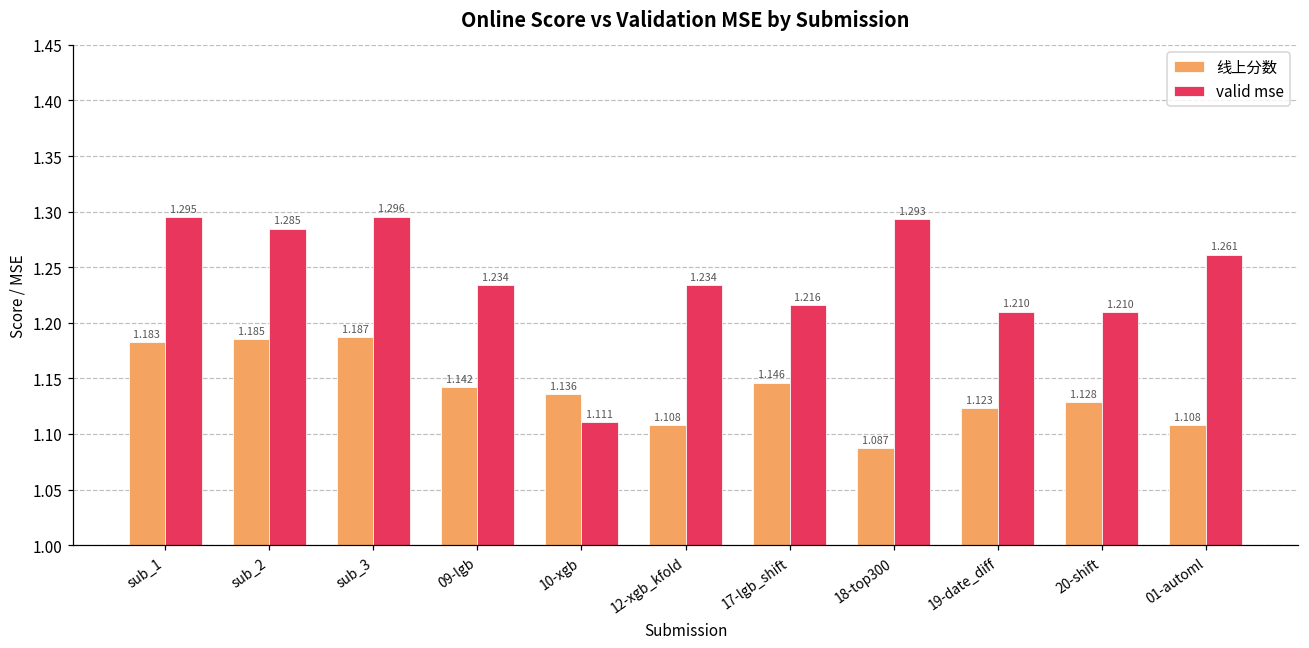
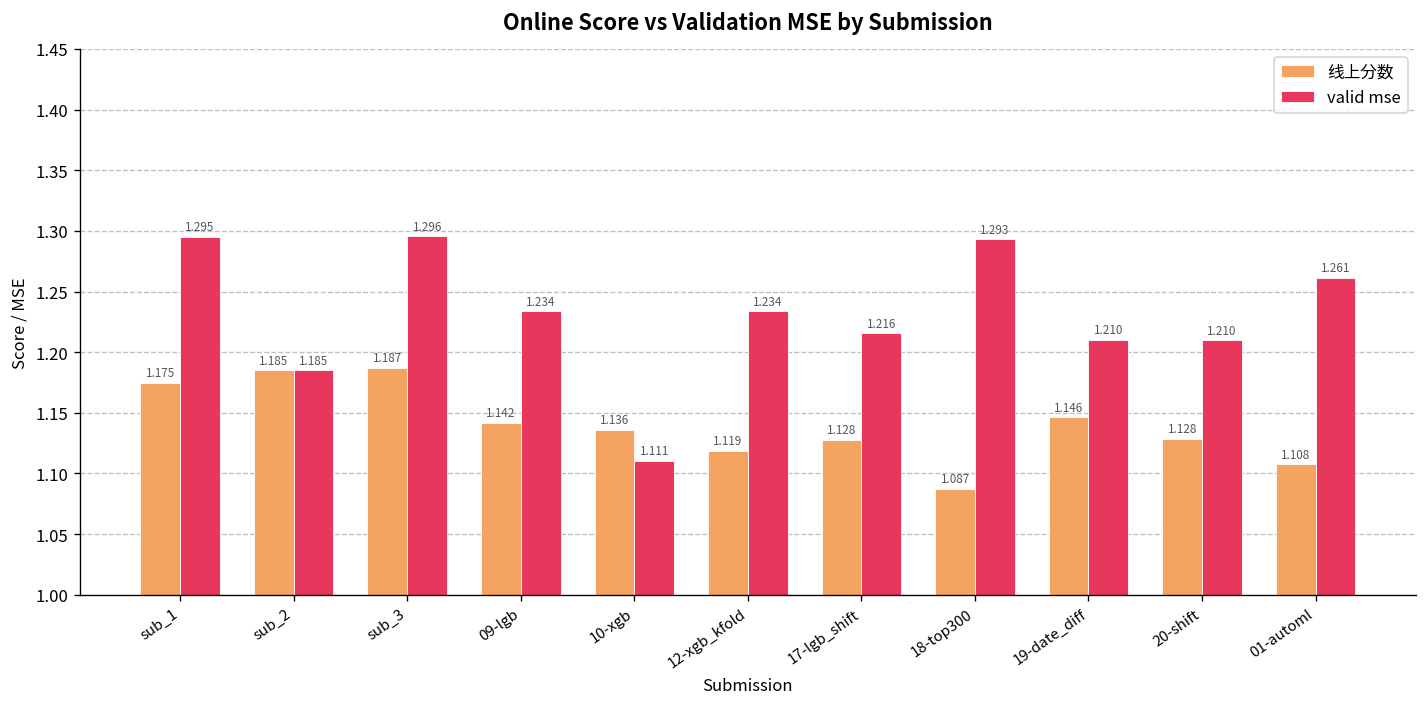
  {
    "线上分数": {
-     "sub_1": 1.183,
+     "sub_1": 1.175,
      "sub_2": 1.185,
      "sub_3": 1.187,
      "09-lgb": 1.142,
      "10-xgb": 1.136,
-     "12-xgb_kfold": 1.108,
-     "17-lgb_shift": 1.146,
+     "12-xgb_kfold": 1.119,
+     "17-lgb_shift": 1.128,
      "18-top300": 1.087,
-     "19-date_diff": 1.123,
+     "19-date_diff": 1.146,
      "20-shift": 1.128,
      "01-automl": 1.108
    },
    "valid mse": {
      "sub_1": 1.295,
-     "sub_2": 1.285,
+     "sub_2": 1.185,
      "sub_3": 1.296,
      "09-lgb": 1.234,
      "10-xgb": 1.111,
      "12-xgb_kfold": 1.234,
      "17-lgb_shift": 1.216,
      "18-top300": 1.293,
      "19-date_diff": 1.210,
      "20-shift": 1.210,
      "01-automl": 1.261
    }
  }
